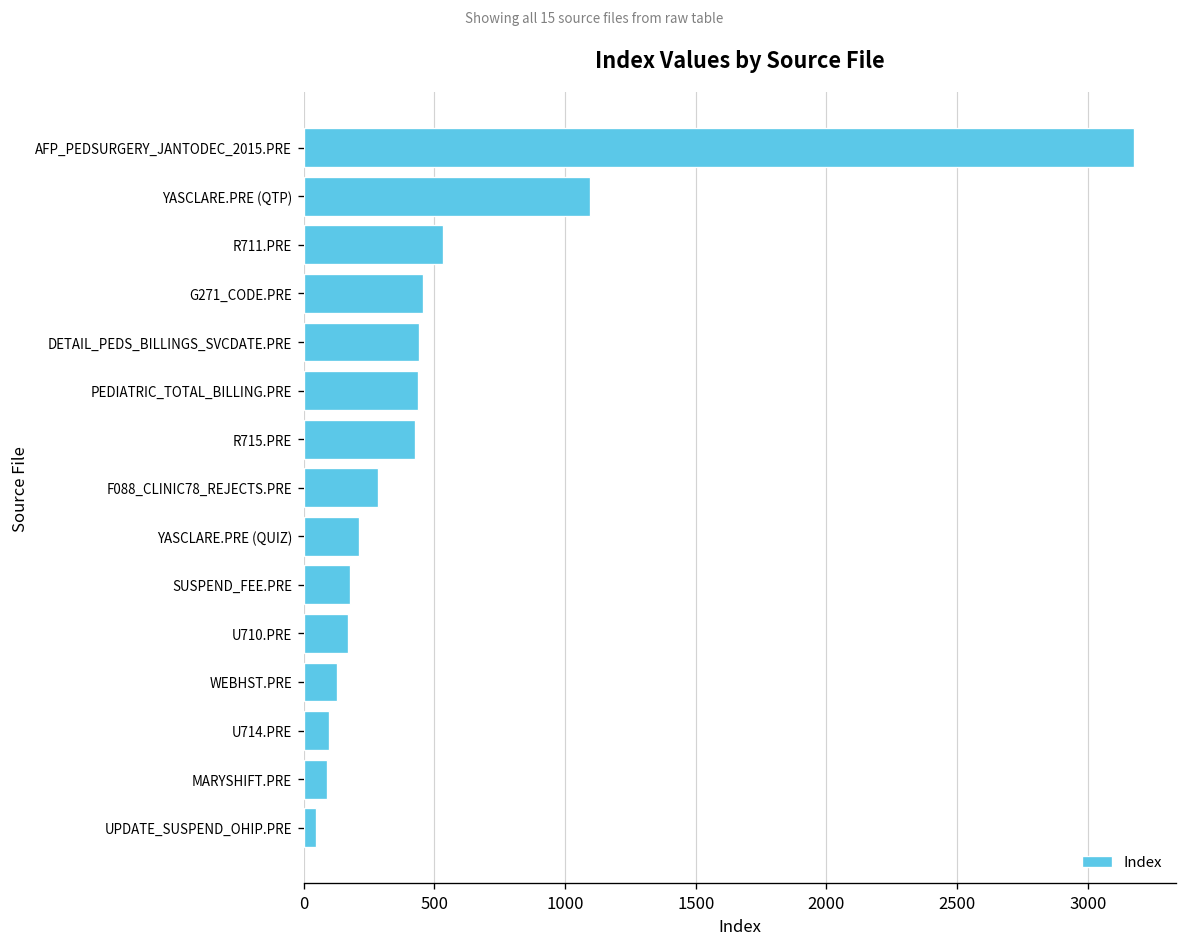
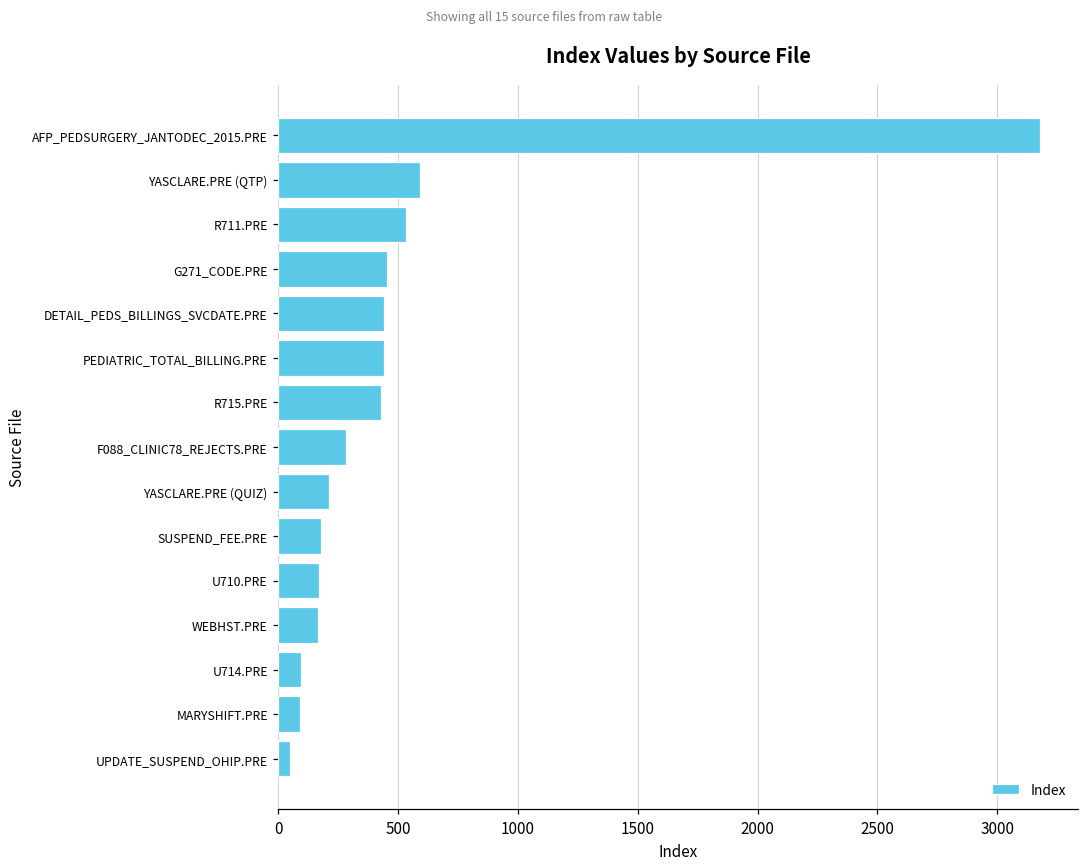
  {
    "AFP_PEDSURGERY_JANTODEC_2015.PRE": 3180,
-   "YASCLARE.PRE (QTP)": 1100,
+   "YASCLARE.PRE (QTP)": 590,
    "R711.PRE": 530,
    "G271_CODE.PRE": 460,
    "DETAIL_PEDS_BILLINGS_SVCDATE.PRE": 440,
    "PEDIATRIC_TOTAL_BILLING.PRE": 440,
    "R715.PRE": 430,
    "F088_CLINIC78_REJECTS.PRE": 280,
    "YASCLARE.PRE (QUIZ)": 210,
    "SUSPEND_FEE.PRE": 180,
    "U710.PRE": 170,
-   "WEBHST.PRE": 130,
+   "WEBHST.PRE": 170,
    "U714.PRE": 100,
    "MARYSHIFT.PRE": 90,
    "UPDATE_SUSPEND_OHIP.PRE": 50
  }
